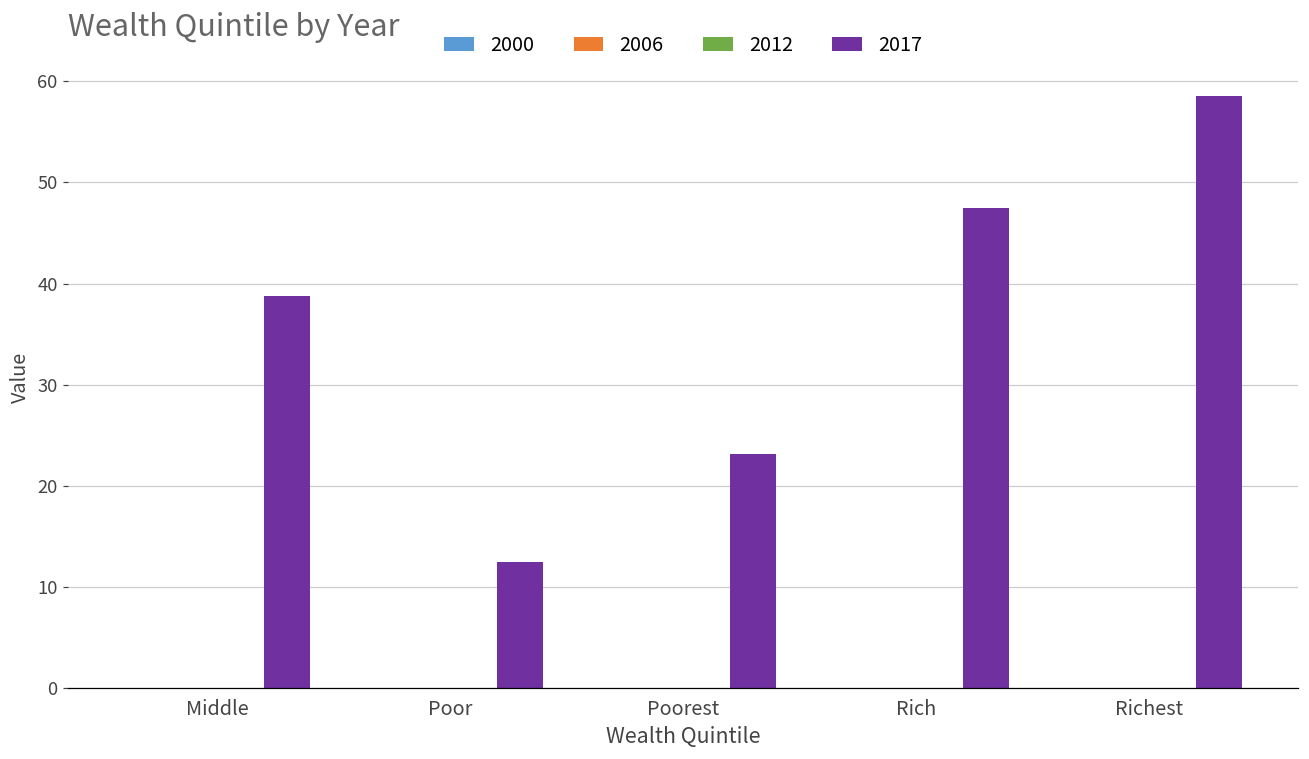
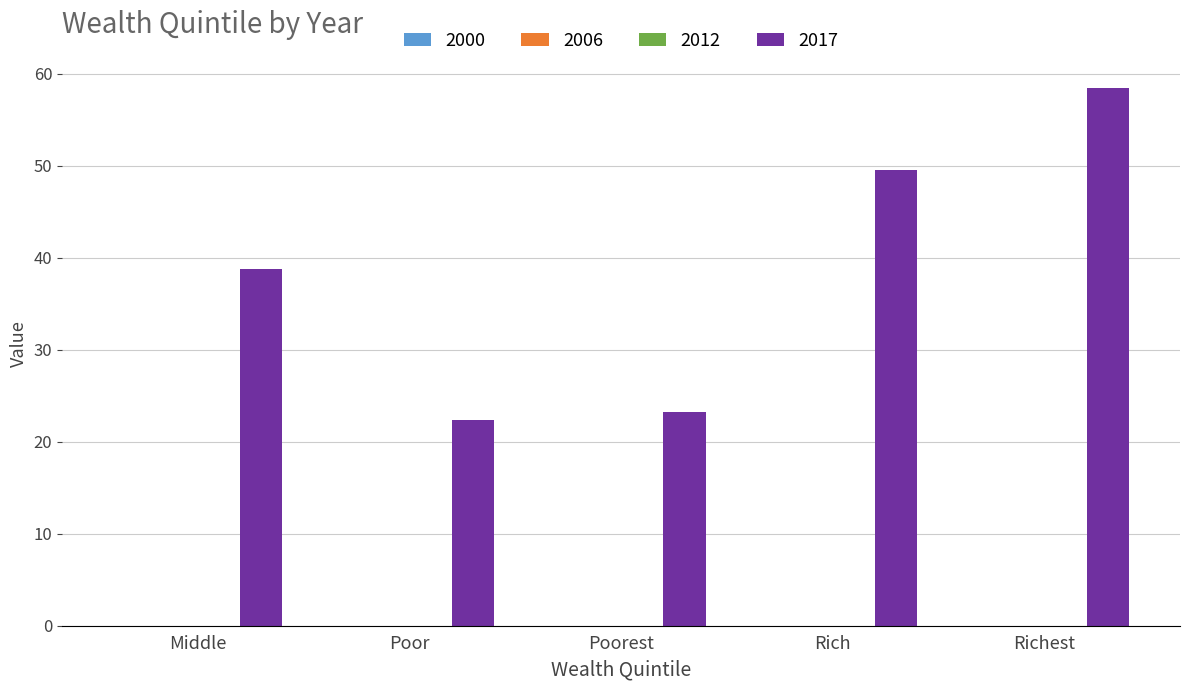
  {
    "2000": {
      "Middle": 0,
      "Poor": 0,
      "Poorest": 0,
      "Rich": 0,
      "Richest": 0
    },
    "2006": {
      "Middle": 0,
      "Poor": 0,
      "Poorest": 0,
      "Rich": 0,
      "Richest": 0
    },
    "2012": {
      "Middle": 0,
      "Poor": 0,
      "Poorest": 0,
      "Rich": 0,
      "Richest": 0
    },
    "2017": {
      "Middle": 39,
-     "Poor": 13,
+     "Poor": 22,
      "Poorest": 23,
-     "Rich": 48,
+     "Rich": 50,
      "Richest": 59
    }
  }
